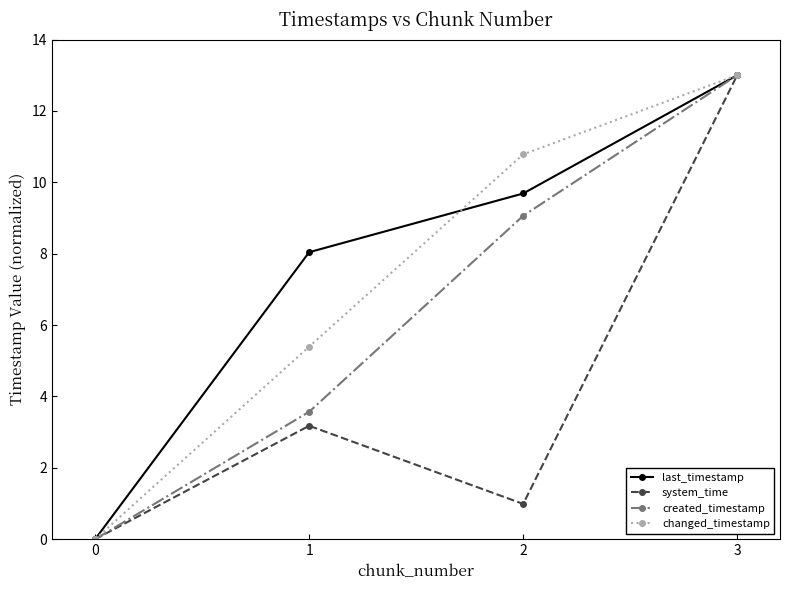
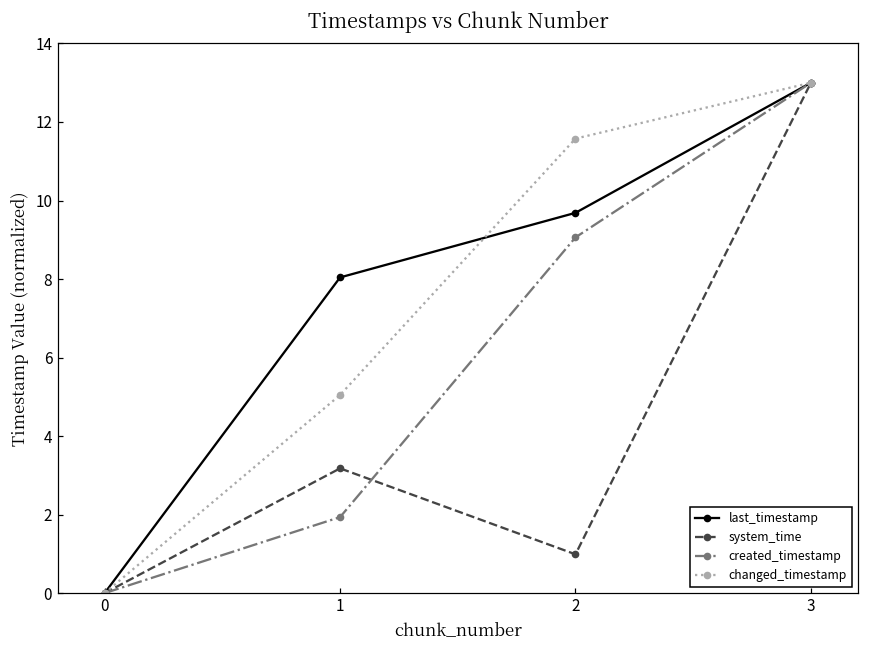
  {
    "last_timestamp": {
      "1": 8.0,
      "2": 9.7
    },
    "system_time": {
      "1": 3.2,
      "2": 1.0
    },
    "created_timestamp": {
-     "1": 3.6,
+     "1": 1.9,
      "2": 9.1
    },
    "changed_timestamp": {
-     "1": 5.4,
-     "2": 10.8
+     "1": 5.0,
+     "2": 11.6
    }
  }
